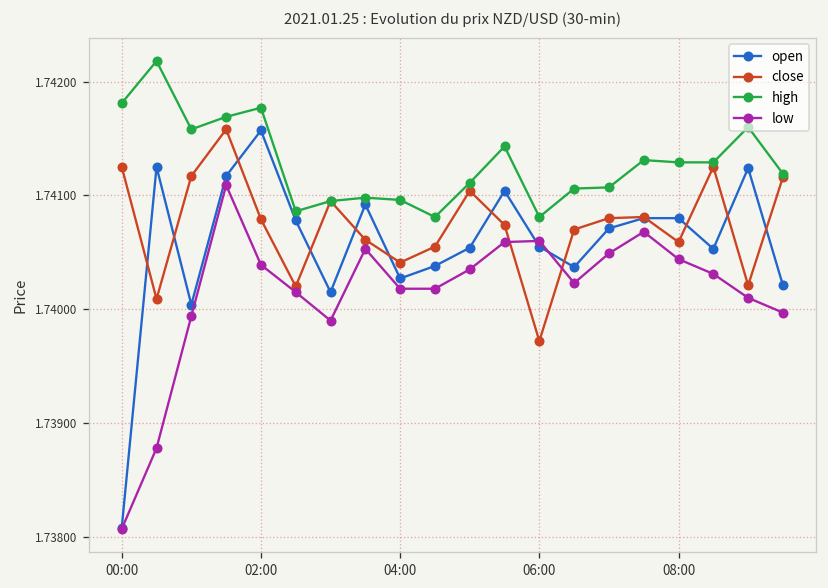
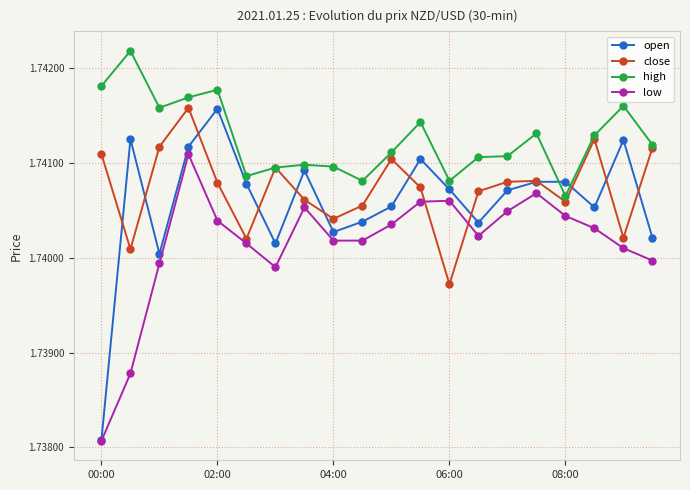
  {
    "open": {
      "02:00": 1.7416,
      "04:00": 1.7403,
-     "06:00": 1.7406,
+     "06:00": 1.7407,
      "08:00": 1.7408
    },
    "close": {
-     "00:00": 1.7413,
+     "00:00": 1.7411,
      "02:00": 1.7408,
      "04:00": 1.7404,
      "06:00": 1.7397,
      "08:00": 1.7406
    },
    "high": {
      "00:00": 1.7418,
      "02:00": 1.7418,
      "04:00": 1.7410,
      "06:00": 1.7408,
-     "08:00": 1.7413
+     "08:00": 1.7407
    },
    "low": {
      "02:00": 1.7404,
      "04:00": 1.7402,
      "06:00": 1.7406,
      "08:00": 1.7404
    }
  }
